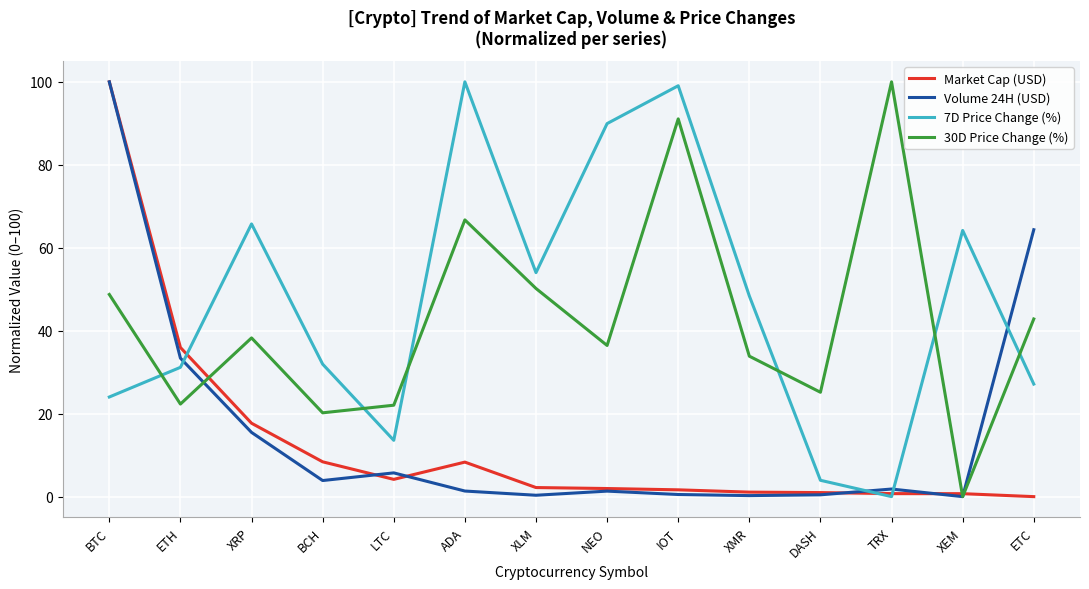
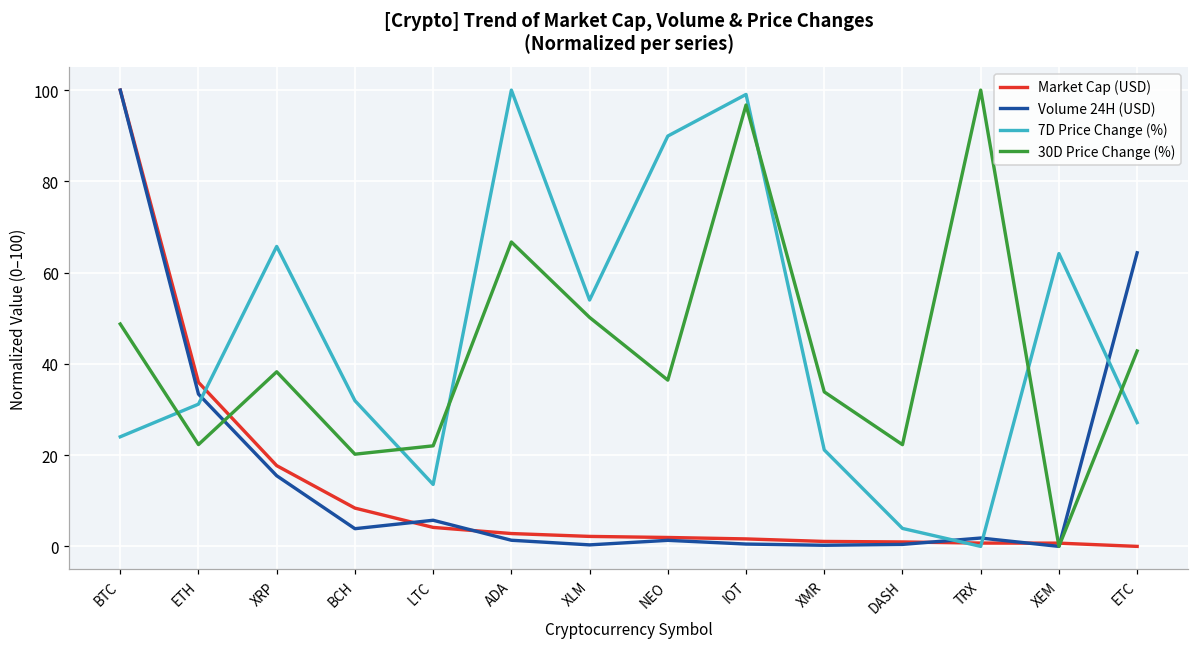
  {
    "Market Cap (USD)": {
      "ETH": 36,
      "XRP": 18,
      "BCH": 8,
      "LTC": 4,
-     "ADA": 8,
+     "ADA": 3,
      "XLM": 2,
      "NEO": 2,
      "IOT": 2,
      "XMR": 1,
      "TRX": 1,
      "XEM": 1,
      "ETC": 0
    },
    "Volume 24H (USD)": {
      "ETH": 33,
      "XRP": 15,
      "BCH": 4,
      "LTC": 6,
      "ADA": 1,
      "XLM": 0,
      "NEO": 1,
      "IOT": 1,
      "XMR": 0,
      "TRX": 2,
      "ETC": 64
    },
    "7D Price Change (%)": {
      "BTC": 24,
      "ETH": 31,
      "XRP": 66,
      "BCH": 32,
      "LTC": 14,
      "ADA": 100,
      "XLM": 54,
      "NEO": 90,
      "IOT": 99,
-     "XMR": 48,
+     "XMR": 21,
      "DASH": 4,
      "TRX": 0,
      "XEM": 64,
      "ETC": 27
    },
    "30D Price Change (%)": {
      "BTC": 49,
      "ETH": 22,
      "XRP": 38,
      "BCH": 20,
      "LTC": 22,
      "ADA": 67,
      "XLM": 50,
      "NEO": 36,
-     "IOT": 91,
+     "IOT": 97,
      "XMR": 34,
-     "DASH": 25,
+     "DASH": 22,
      "TRX": 100,
      "ETC": 43
    }
  }
